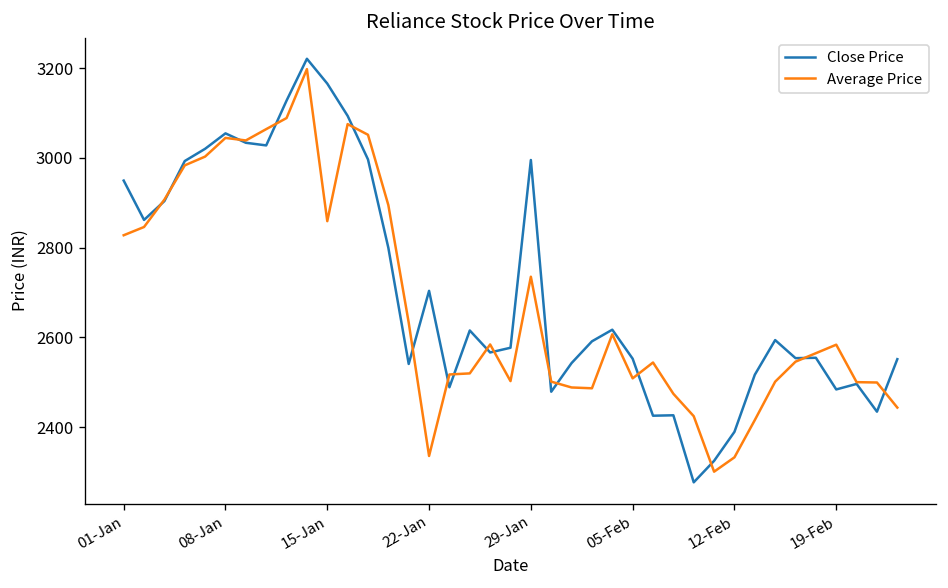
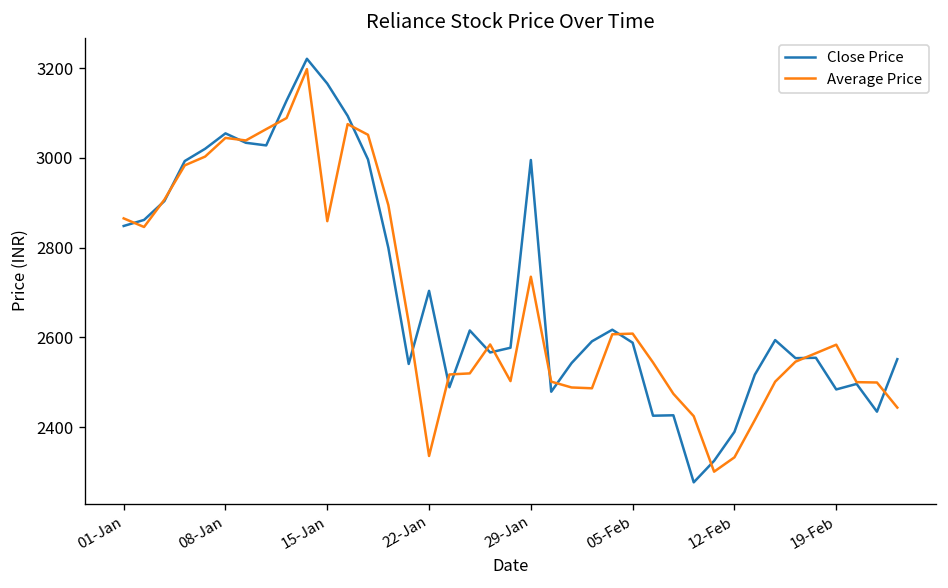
  {
    "Close Price": {
-     "01-Jan": 2950,
+     "01-Jan": 2850,
      "08-Jan": 3050,
      "15-Jan": 3170,
      "22-Jan": 2700,
      "29-Jan": 3000,
-     "05-Feb": 2550,
+     "05-Feb": 2590,
      "12-Feb": 2390,
      "19-Feb": 2480
    },
    "Average Price": {
-     "01-Jan": 2830,
+     "01-Jan": 2870,
      "08-Jan": 3040,
      "15-Jan": 2860,
      "22-Jan": 2340,
      "29-Jan": 2740,
-     "05-Feb": 2510,
+     "05-Feb": 2610,
      "12-Feb": 2330,
      "19-Feb": 2580
    }
  }
